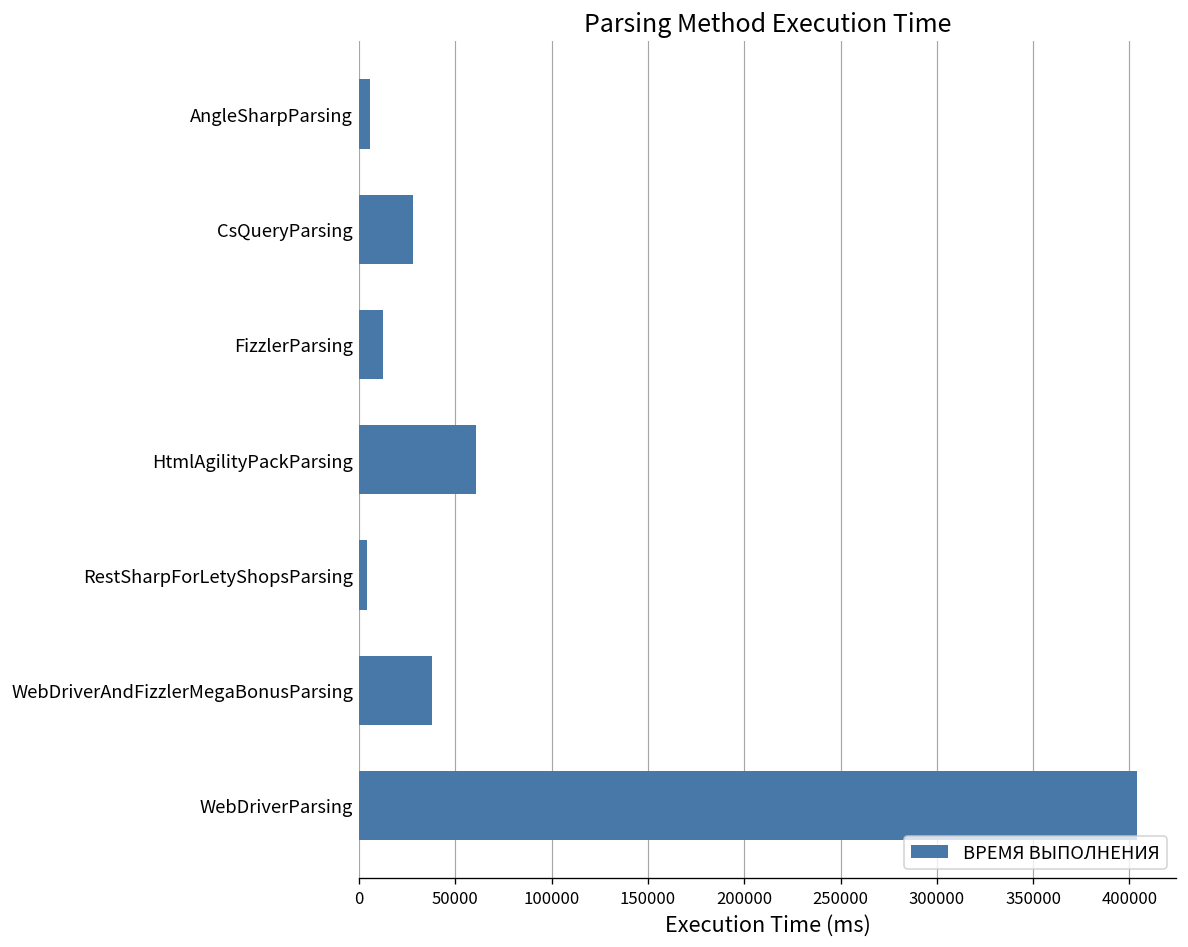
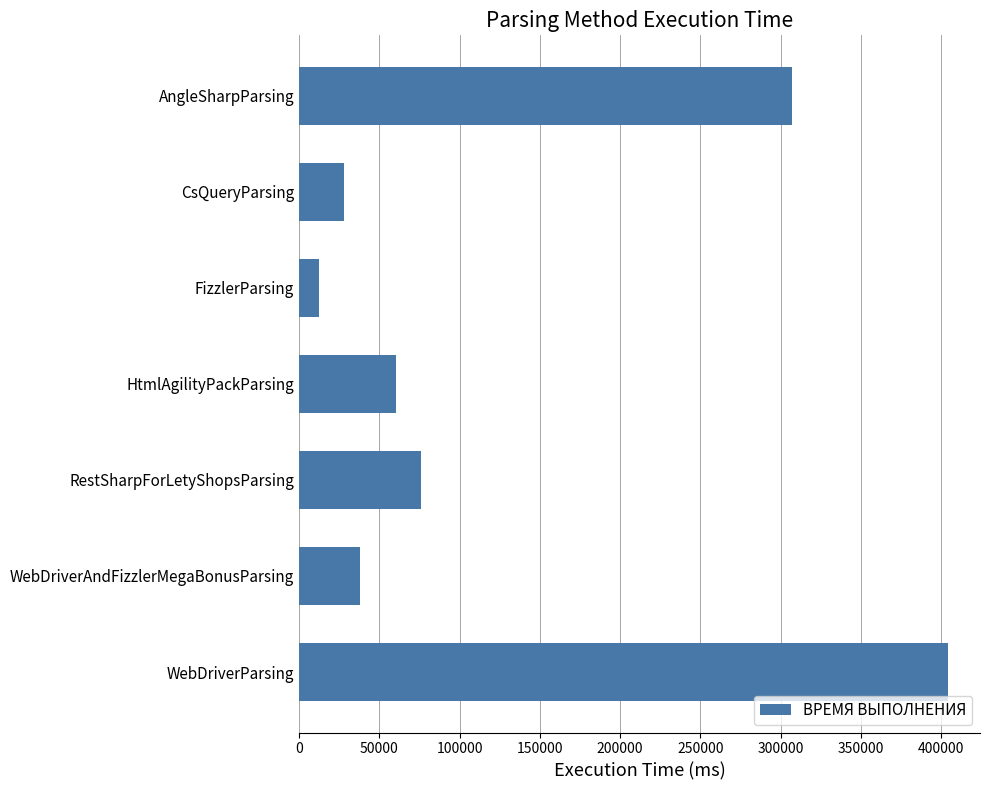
  {
-   "AngleSharpParsing": 6000,
+   "AngleSharpParsing": 307000,
    "CsQueryParsing": 28000,
    "FizzlerParsing": 12000,
    "HtmlAgilityPackParsing": 61000,
-   "RestSharpForLetyShopsParsing": 4000,
+   "RestSharpForLetyShopsParsing": 76000,
    "WebDriverAndFizzlerMegaBonusParsing": 38000,
    "WebDriverParsing": 404000
  }
